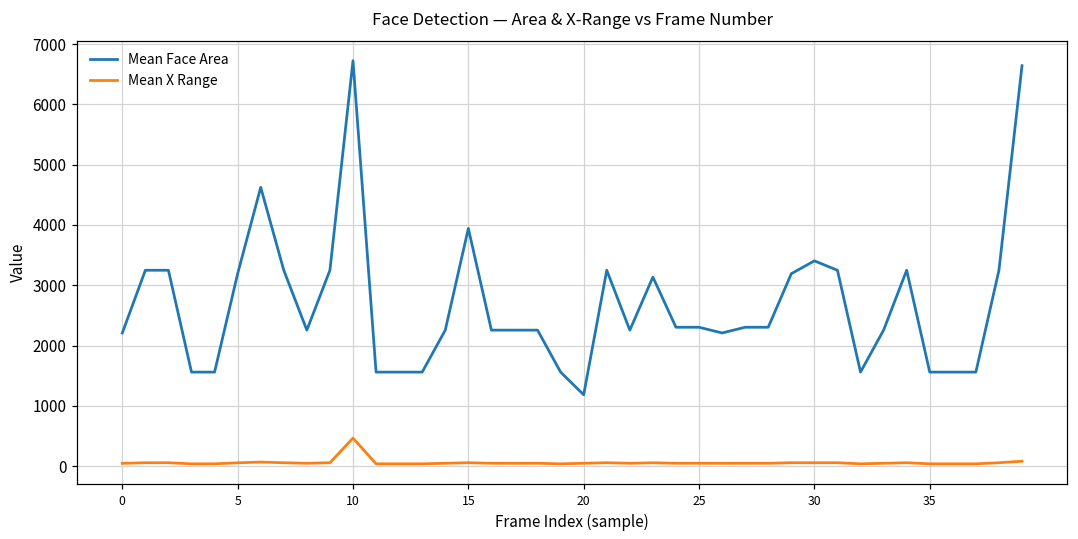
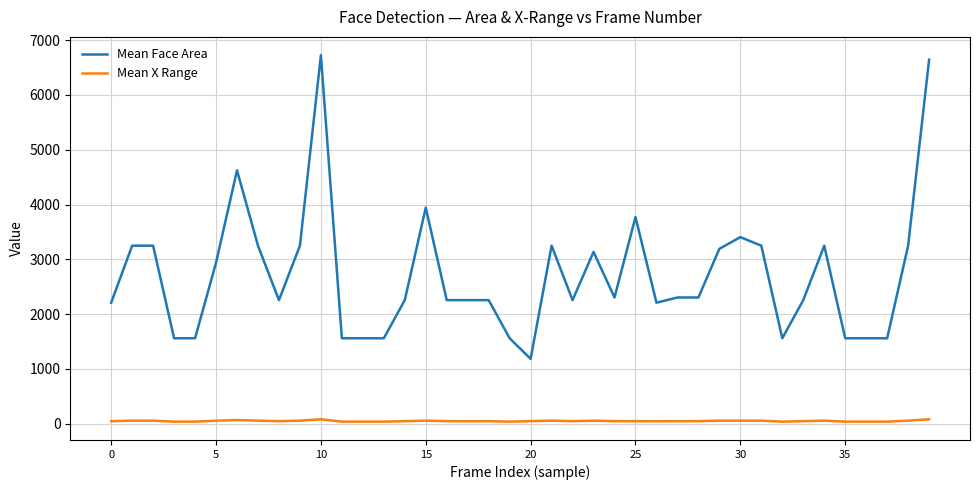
  {
    "Mean Face Area": {
      "0": 2200,
-     "5": 3200,
+     "5": 2900,
      "10": 6700,
      "15": 3900,
      "20": 1200,
-     "25": 2300,
+     "25": 3800,
      "30": 3400,
      "35": 1600
    },
    "Mean X Range": {
      "0": 0,
      "5": 100,
-     "10": 500,
+     "10": 100,
      "15": 100,
      "20": 0,
      "25": 0,
      "30": 100,
      "35": 0
    }
  }
